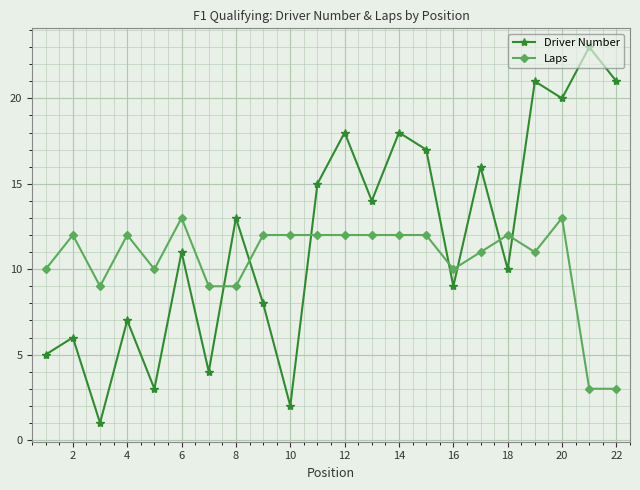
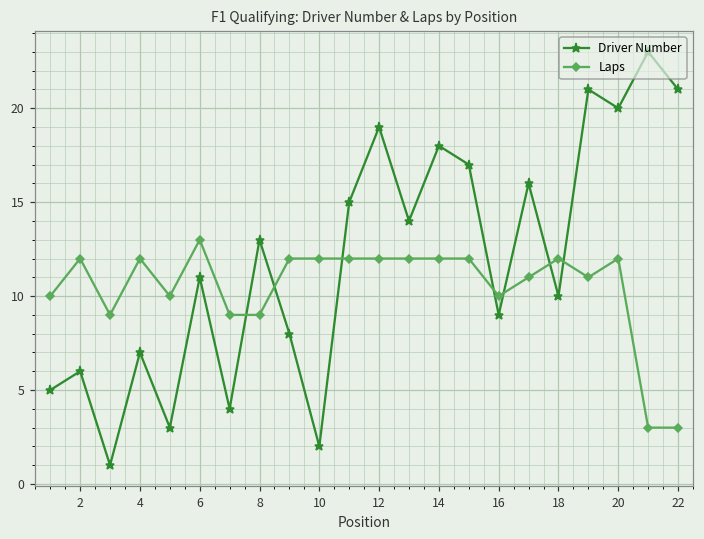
  {
    "Driver Number": {
      "2": 6,
      "4": 7,
      "6": 11,
      "8": 13,
      "10": 2,
-     "12": 18,
+     "12": 19,
      "14": 18,
      "16": 9,
      "18": 10,
      "20": 20,
      "22": 21
    },
    "Laps": {
      "2": 12,
      "4": 12,
      "6": 13,
      "8": 9,
      "10": 12,
      "12": 12,
      "14": 12,
      "16": 10,
      "18": 12,
-     "20": 13,
+     "20": 12,
      "22": 3
    }
  }
